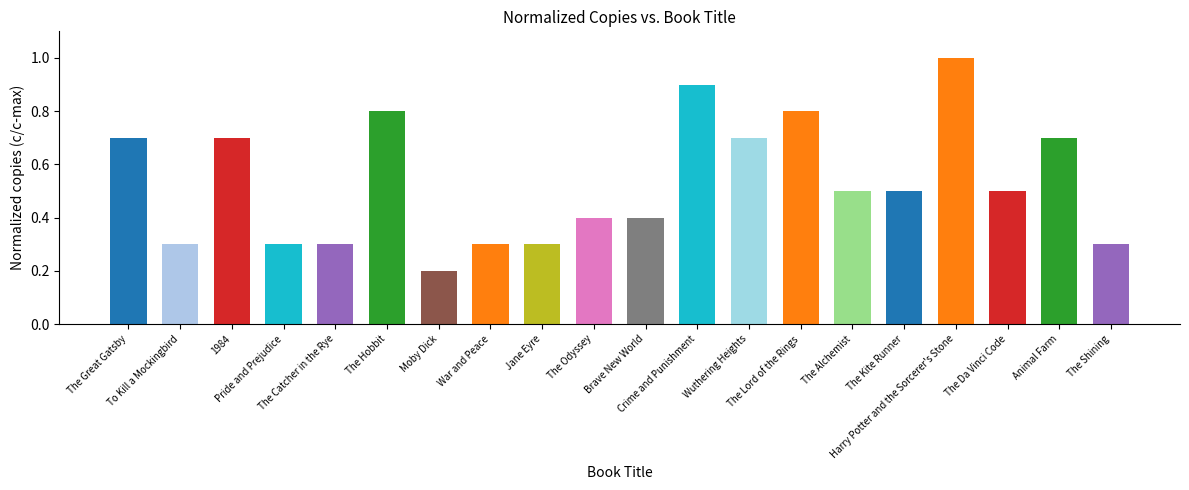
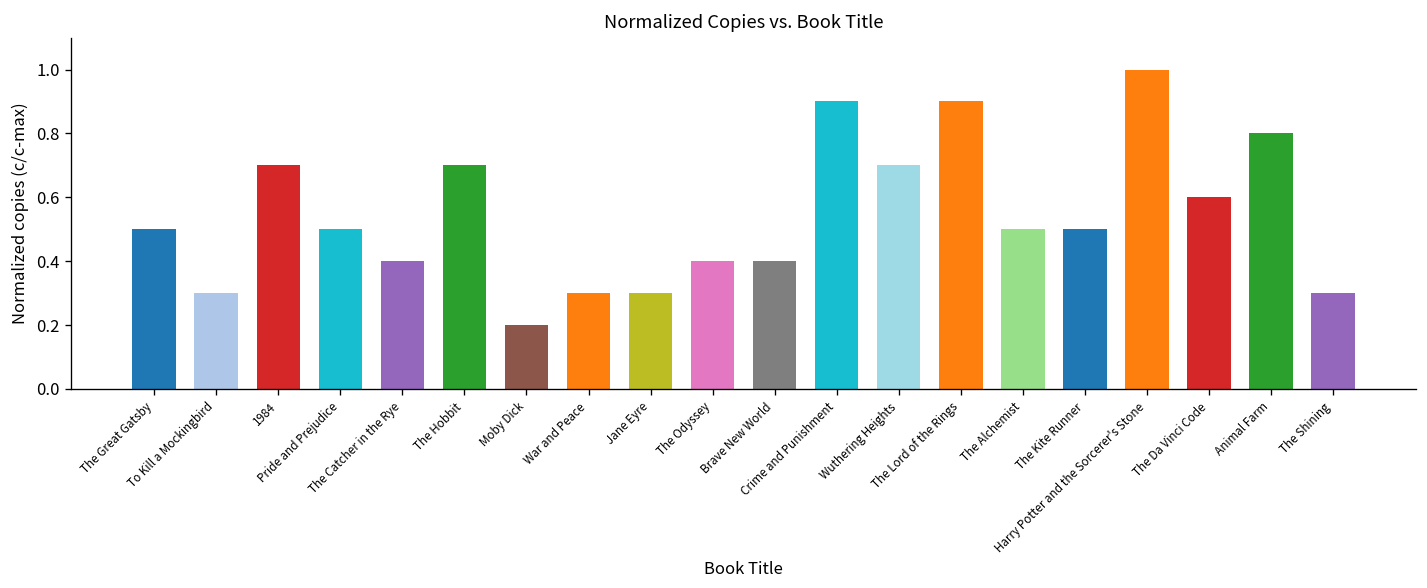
  {
-   "The Great Gatsby": 0.70,
+   "The Great Gatsby": 0.50,
    "To Kill a Mockingbird": 0.30,
    "1984": 0.70,
-   "Pride and Prejudice": 0.30,
-   "The Catcher in the Rye": 0.30,
-   "The Hobbit": 0.80,
+   "Pride and Prejudice": 0.50,
+   "The Catcher in the Rye": 0.40,
+   "The Hobbit": 0.70,
    "Moby Dick": 0.20,
    "War and Peace": 0.30,
    "Jane Eyre": 0.30,
    "The Odyssey": 0.40,
    "Brave New World": 0.40,
    "Crime and Punishment": 0.90,
    "Wuthering Heights": 0.70,
-   "The Lord of the Rings": 0.80,
+   "The Lord of the Rings": 0.90,
    "The Alchemist": 0.50,
    "The Kite Runner": 0.50,
    "Harry Potter and the Sorcerer's Stone": 1.00,
-   "The Da Vinci Code": 0.50,
-   "Animal Farm": 0.70,
+   "The Da Vinci Code": 0.60,
+   "Animal Farm": 0.80,
    "The Shining": 0.30
  }
